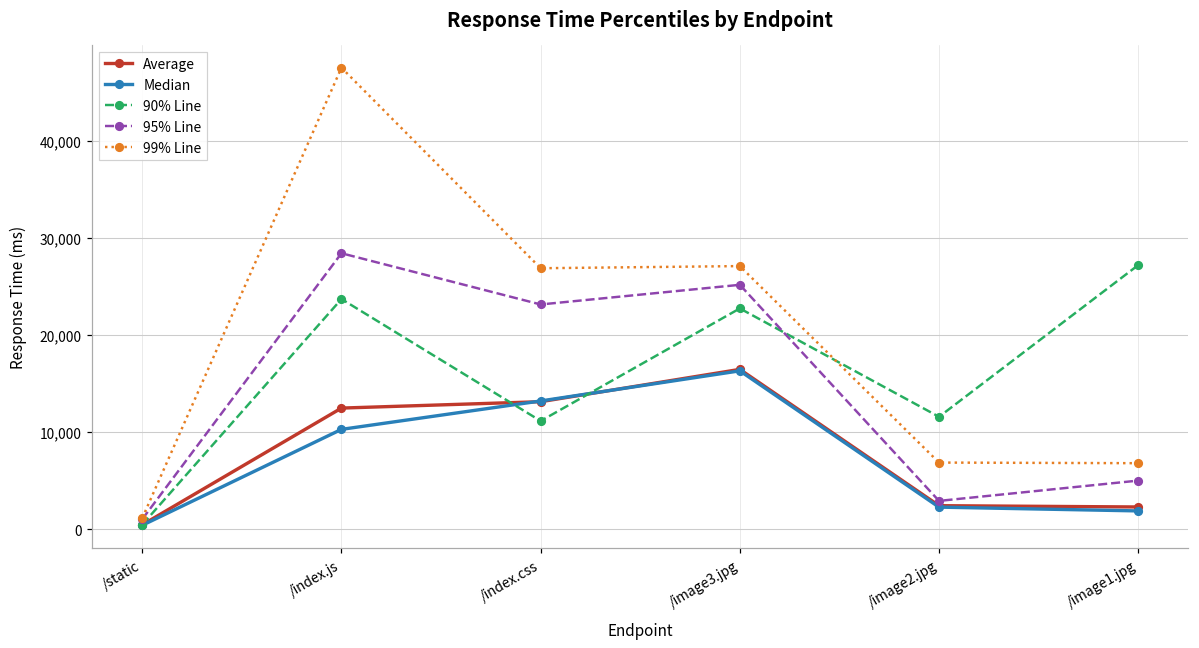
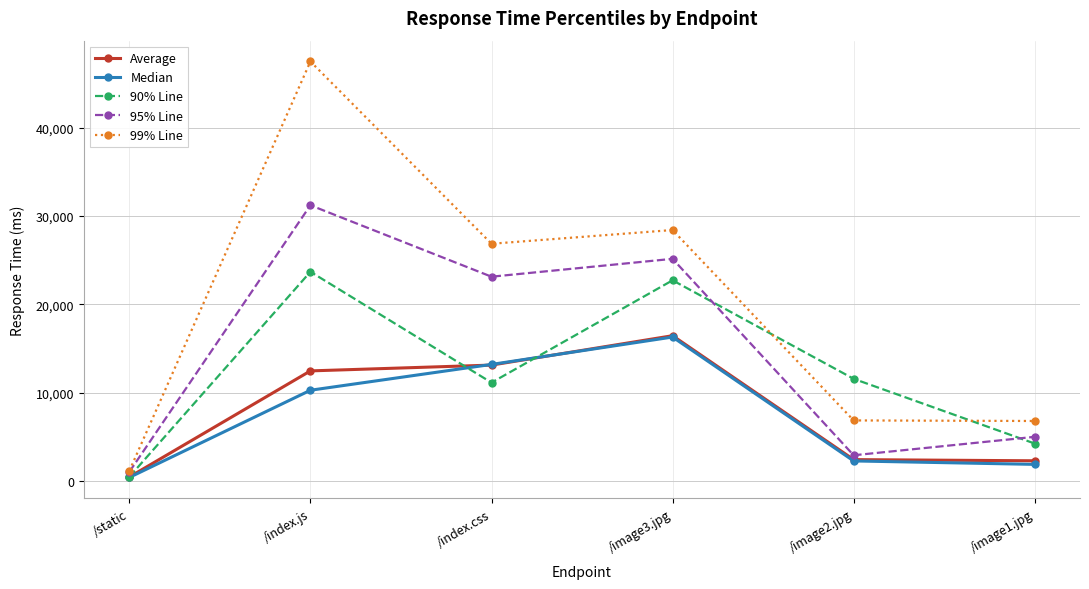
  {
    "Average": {
      "/index.js": "12,000",
      "/image1.jpg": "2,000"
    },
    "Median": {
      "/index.js": "10,000",
      "/image1.jpg": "2,000"
    },
    "90% Line": {
      "/index.js": "24,000",
      "/index.css": "11,000",
      "/image3.jpg": "23,000",
      "/image2.jpg": "12,000",
-     "/image1.jpg": "27,000"
+     "/image1.jpg": "4,000"
    },
    "95% Line": {
-     "/index.js": "28,000",
+     "/index.js": "31,000",
      "/index.css": "23,000",
      "/image3.jpg": "25,000",
      "/image2.jpg": "3,000",
      "/image1.jpg": "5,000"
    },
    "99% Line": {
      "/index.js": "47,000",
      "/index.css": "27,000",
-     "/image3.jpg": "27,000",
+     "/image3.jpg": "28,000",
      "/image2.jpg": "7,000",
      "/image1.jpg": "7,000"
    }
  }
